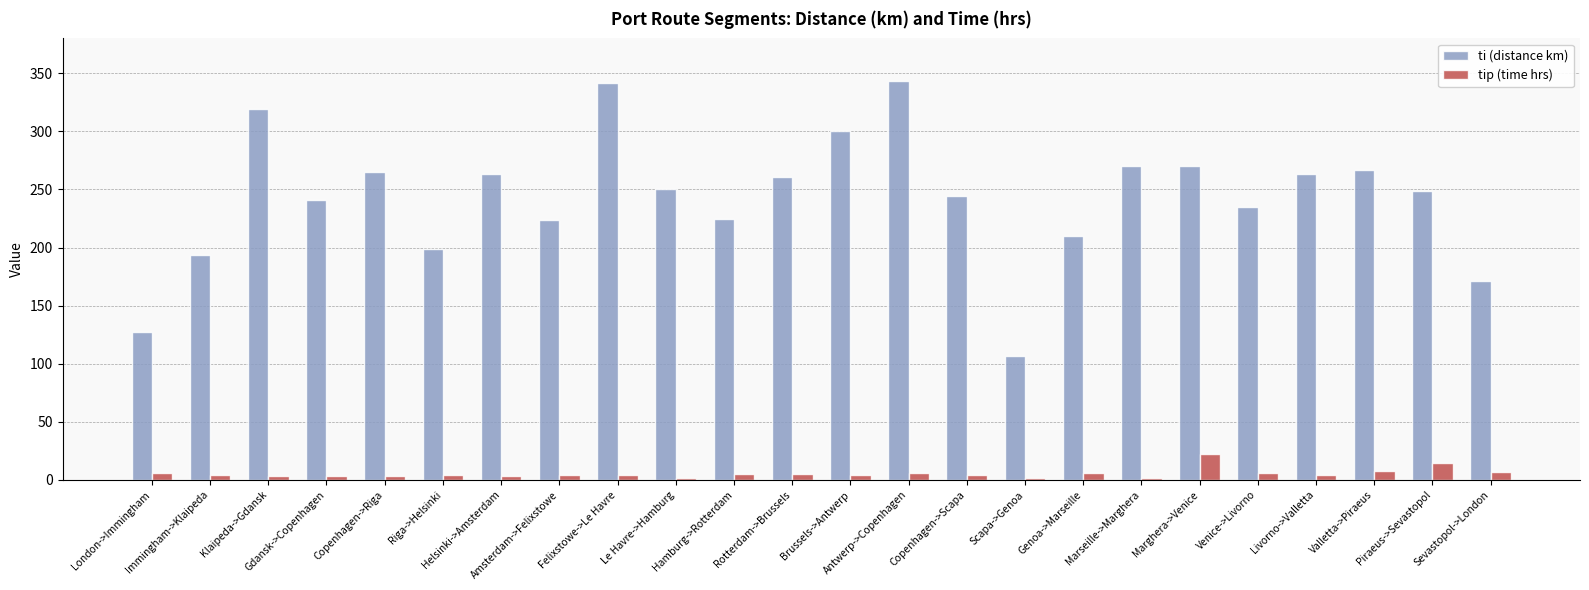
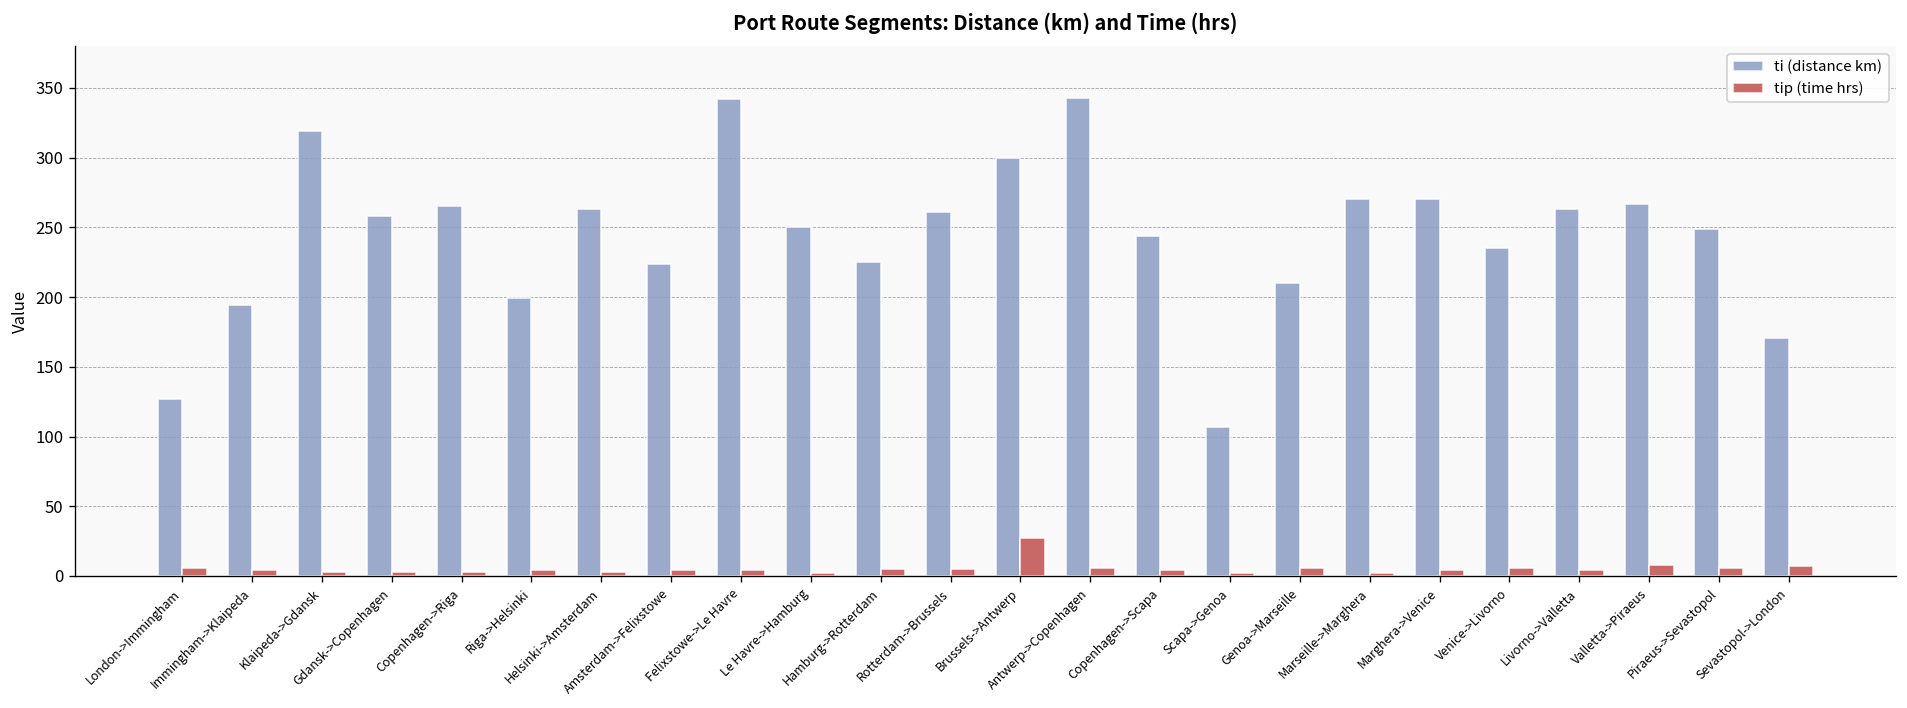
  {
    "ti (distance km)": {
      "London->Immingham": 127,
      "Immingham->Klaipeda": 194,
      "Klaipeda->Gdansk": 319,
-     "Gdansk->Copenhagen": 241,
+     "Gdansk->Copenhagen": 258,
      "Copenhagen->Riga": 265,
      "Riga->Helsinki": 199,
      "Helsinki->Amsterdam": 263,
      "Amsterdam->Felixstowe": 224,
      "Felixstowe->Le Havre": 342,
      "Le Havre->Hamburg": 250,
      "Hamburg->Rotterdam": 225,
      "Rotterdam->Brussels": 261,
      "Brussels->Antwerp": 300,
      "Antwerp->Copenhagen": 343,
      "Copenhagen->Scapa": 244,
      "Scapa->Genoa": 107,
      "Genoa->Marseille": 210,
      "Marseille->Marghera": 270,
      "Marghera->Venice": 270,
      "Venice->Livorno": 235,
      "Livorno->Valletta": 263,
      "Valletta->Piraeus": 267,
      "Piraeus->Sevastopol": 249,
      "Sevastopol->London": 171
    },
    "tip (time hrs)": {
      "London->Immingham": 6,
      "Immingham->Klaipeda": 4,
      "Klaipeda->Gdansk": 3,
      "Gdansk->Copenhagen": 3,
      "Copenhagen->Riga": 3,
      "Riga->Helsinki": 4,
      "Helsinki->Amsterdam": 3,
      "Amsterdam->Felixstowe": 4,
      "Felixstowe->Le Havre": 4,
      "Hamburg->Rotterdam": 5,
      "Rotterdam->Brussels": 5,
-     "Brussels->Antwerp": 4,
+     "Brussels->Antwerp": 27,
      "Antwerp->Copenhagen": 6,
      "Copenhagen->Scapa": 4,
      "Genoa->Marseille": 6,
-     "Marghera->Venice": 22,
+     "Marghera->Venice": 4,
      "Venice->Livorno": 6,
      "Livorno->Valletta": 4,
      "Valletta->Piraeus": 8,
-     "Piraeus->Sevastopol": 15,
+     "Piraeus->Sevastopol": 6,
      "Sevastopol->London": 7
    }
  }
